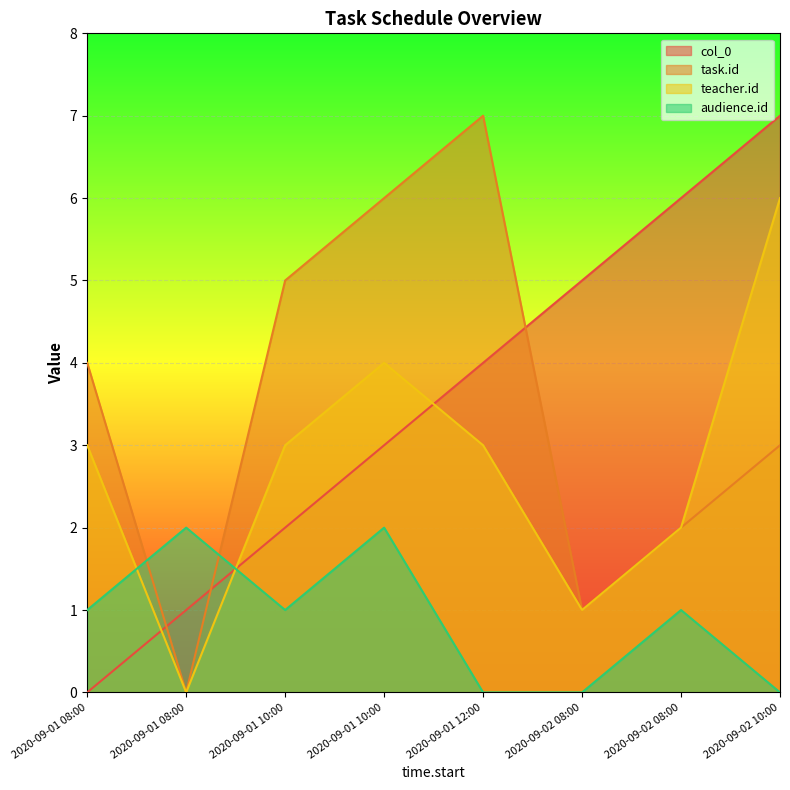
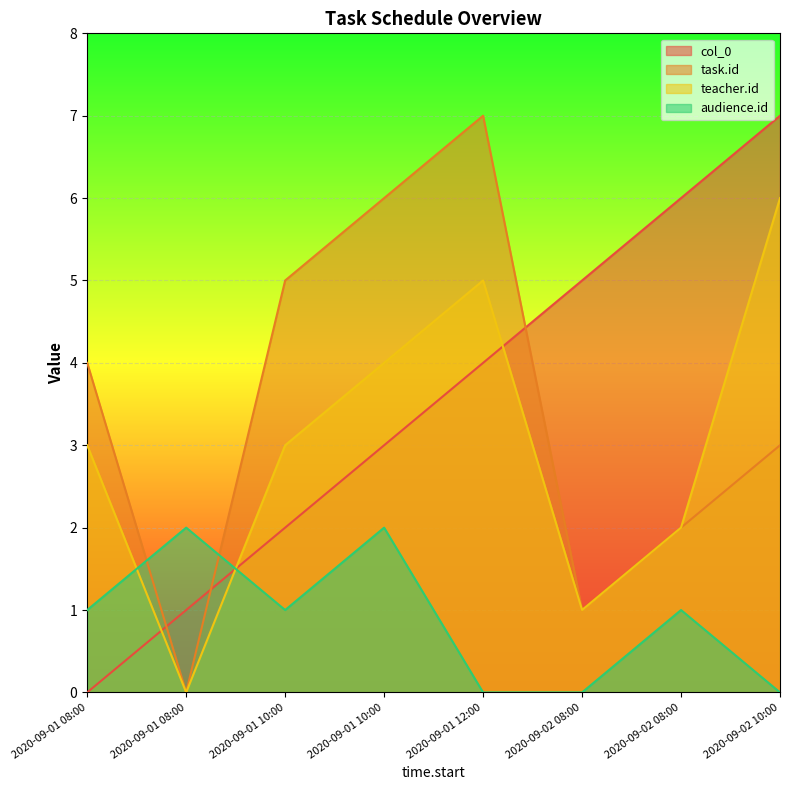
  {
    "teacher.id": {
-     "2020-09-01 12:00": 3,
+     "2020-09-01 12:00": 5,
      "2020-09-02 10:00": 6
    },
    "audience.id": {
      "2020-09-01 12:00": 0,
      "2020-09-02 10:00": 0
    }
  }
